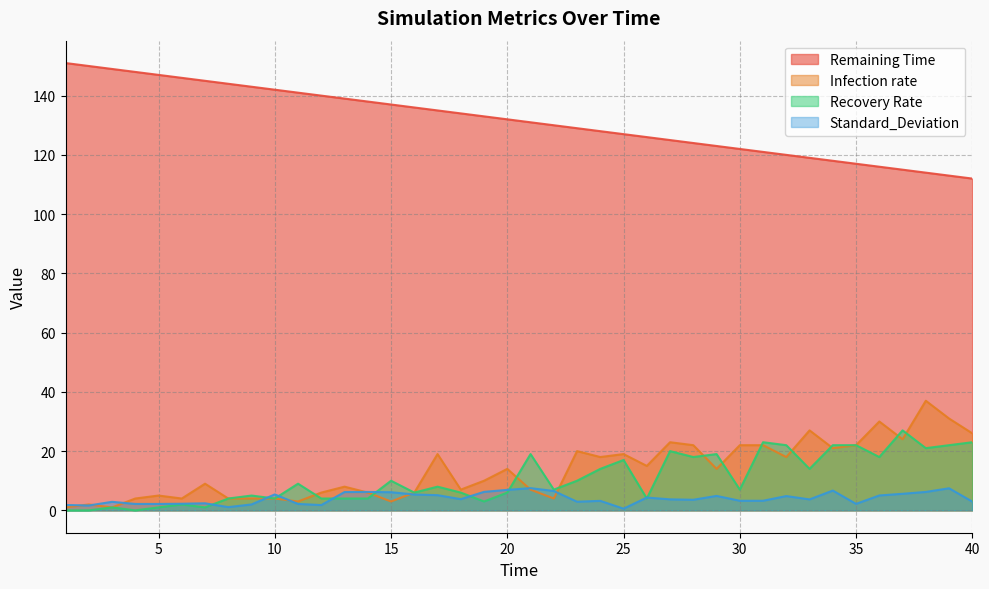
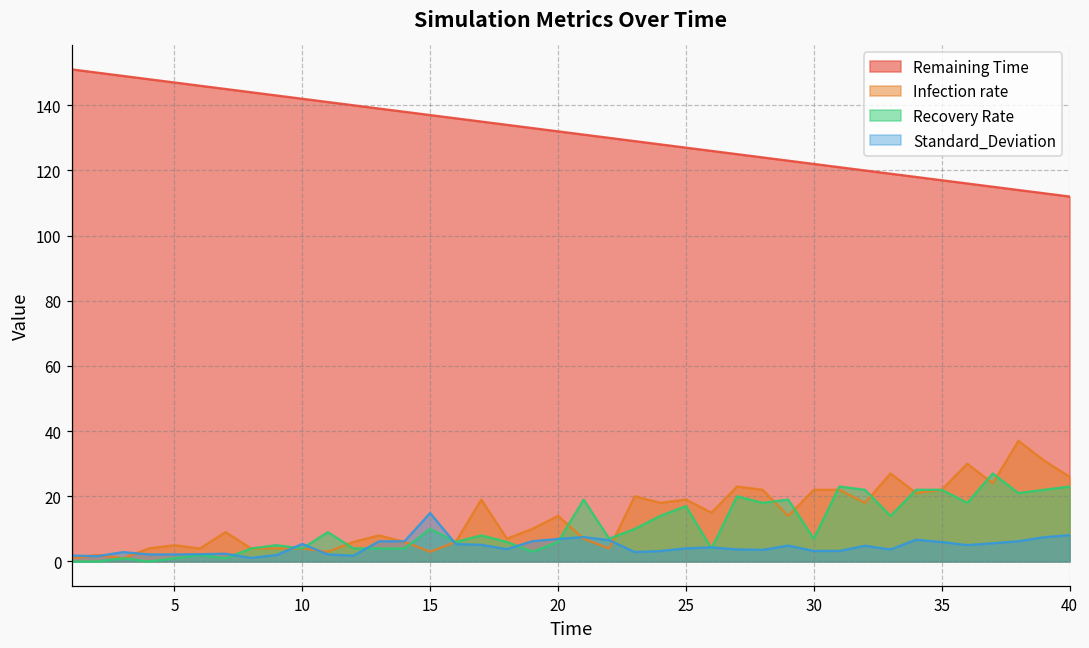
  {
    "Recovery Rate": {
      "5": 1,
      "15": 10,
      "20": 6,
      "25": 17,
      "30": 7,
      "40": 23
    },
    "Standard_Deviation": {
      "5": 2,
      "10": 5,
-     "15": 6,
+     "15": 15,
      "20": 7,
-     "25": 1,
+     "25": 4,
      "30": 3,
-     "35": 2,
-     "40": 3
+     "35": 6,
+     "40": 8
    }
  }
